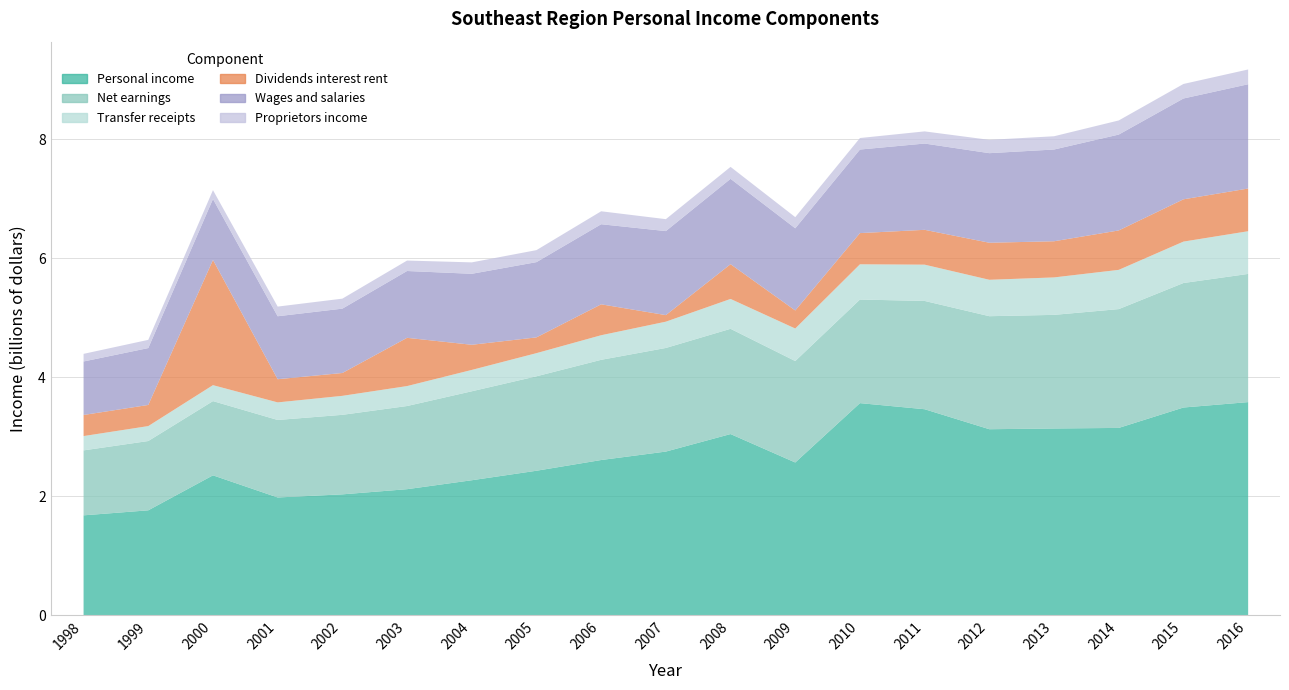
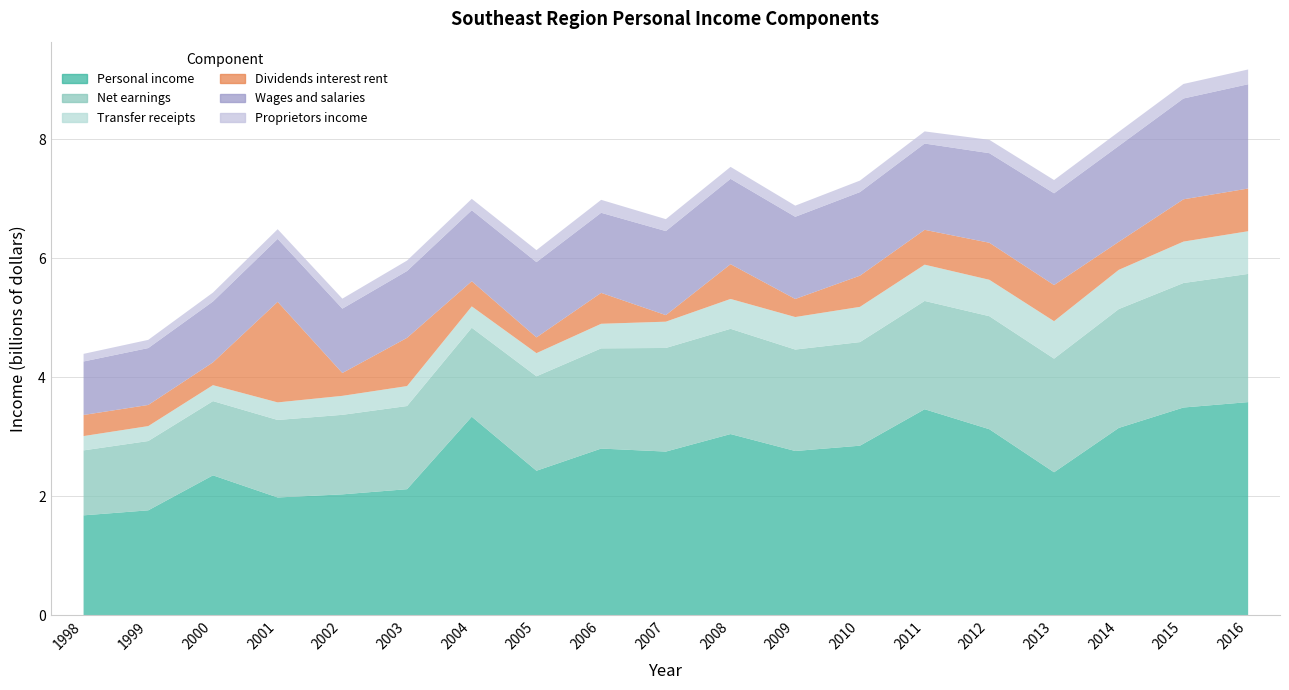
  {
    "Personal income": {
      "1998": 1.7,
      "1999": 1.8,
      "2000": 2.4,
      "2001": 2.0,
      "2002": 2.0,
      "2003": 2.1,
-     "2004": 2.3,
+     "2004": 3.3,
      "2005": 2.4,
-     "2006": 2.6,
+     "2006": 2.8,
      "2007": 2.8,
      "2008": 3.1,
-     "2009": 2.6,
-     "2010": 3.6,
+     "2009": 2.8,
+     "2010": 2.9,
      "2011": 3.5,
      "2012": 3.1,
-     "2013": 3.1,
+     "2013": 2.4,
      "2014": 3.2,
      "2015": 3.5,
      "2016": 3.6
    },
    "Dividends interest rent": {
      "1998": 0.4,
      "1999": 0.4,
-     "2000": 2.1,
-     "2001": 0.4,
+     "2000": 0.4,
+     "2001": 1.7,
      "2002": 0.4,
      "2003": 0.8,
      "2004": 0.4,
      "2005": 0.3,
      "2006": 0.5,
      "2007": 0.1,
      "2008": 0.6,
      "2009": 0.3,
      "2010": 0.5,
      "2011": 0.6,
      "2012": 0.6,
      "2013": 0.6,
-     "2014": 0.7,
+     "2014": 0.5,
      "2015": 0.7,
      "2016": 0.7
    }
  }
